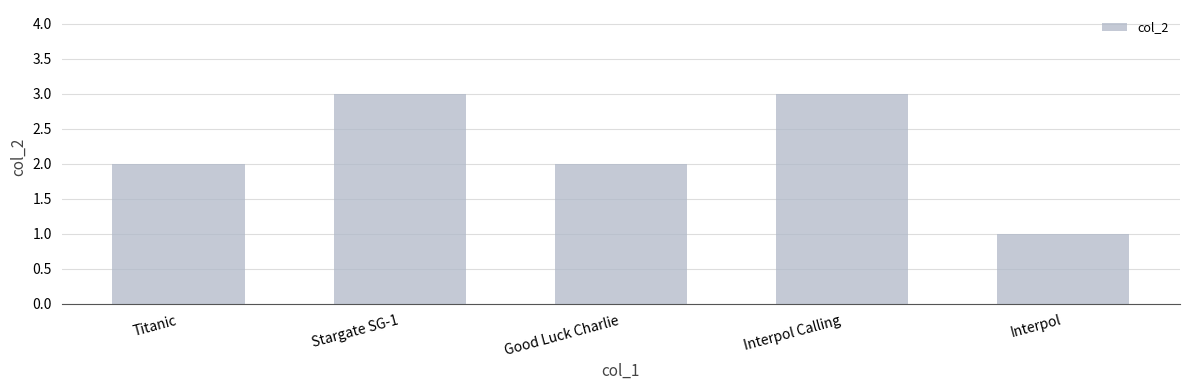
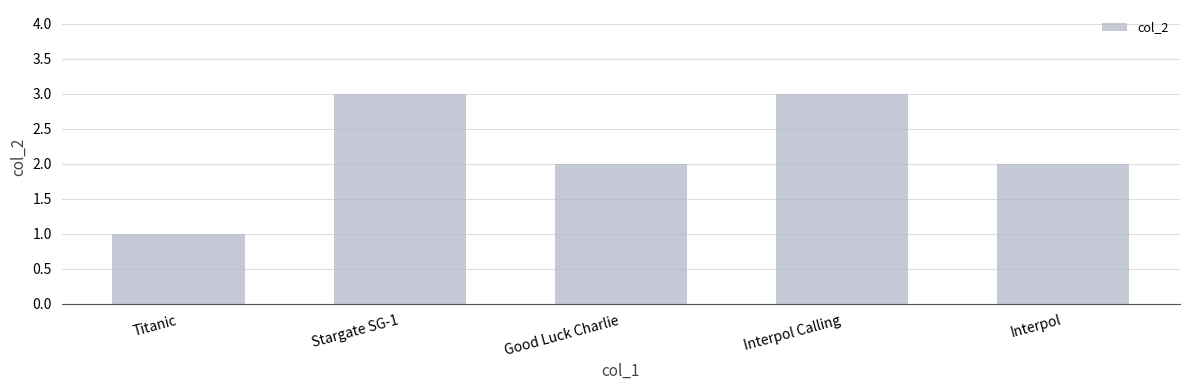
  {
-   "Titanic": 2,
+   "Titanic": 1,
    "Stargate SG-1": 3,
    "Good Luck Charlie": 2,
    "Interpol Calling": 3,
-   "Interpol": 1
+   "Interpol": 2
  }
